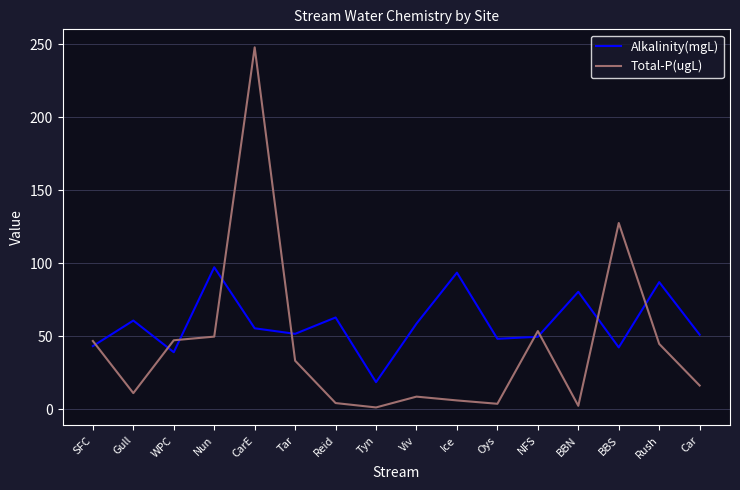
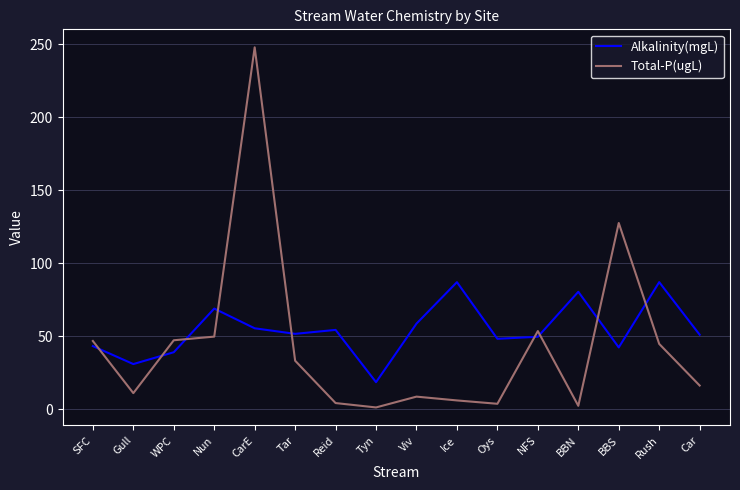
  {
    "Alkalinity(mgL)": {
      "SFC": 43,
-     "Gull": 61,
+     "Gull": 31,
      "WPC": 39,
-     "Nun": 97,
+     "Nun": 69,
      "CarE": 56,
      "Tar": 52,
-     "Reid": 63,
+     "Reid": 55,
      "Tyn": 19,
      "Viv": 59,
-     "Ice": 94,
+     "Ice": 87,
      "Oys": 48,
      "NFS": 50,
      "BBN": 81,
      "BBS": 43,
      "Rush": 87,
      "Car": 51
    },
    "Total-P(ugL)": {
      "SFC": 47,
      "Gull": 11,
      "WPC": 47,
      "Nun": 50,
      "CarE": 248,
      "Tar": 33,
      "Reid": 4,
      "Tyn": 1,
      "Viv": 9,
      "Ice": 6,
      "Oys": 4,
      "NFS": 54,
      "BBN": 3,
      "BBS": 128,
      "Rush": 45,
      "Car": 16
    }
  }
